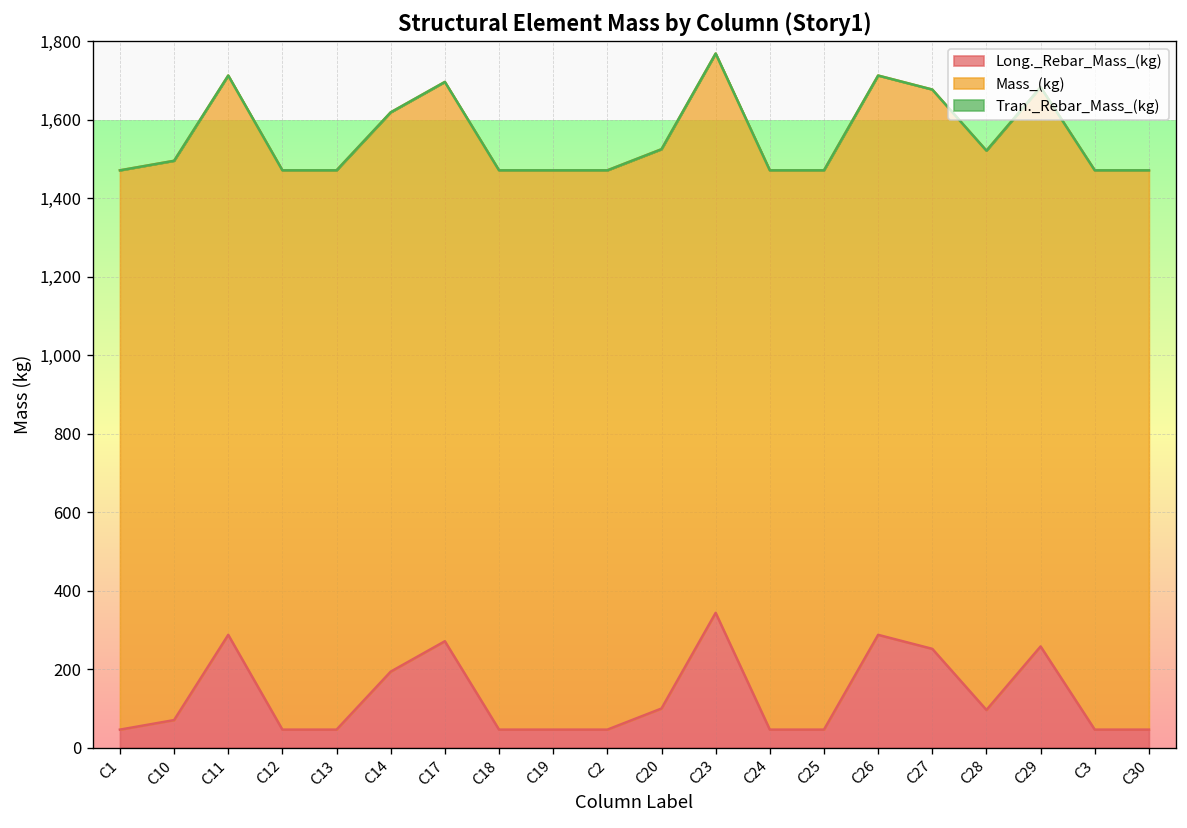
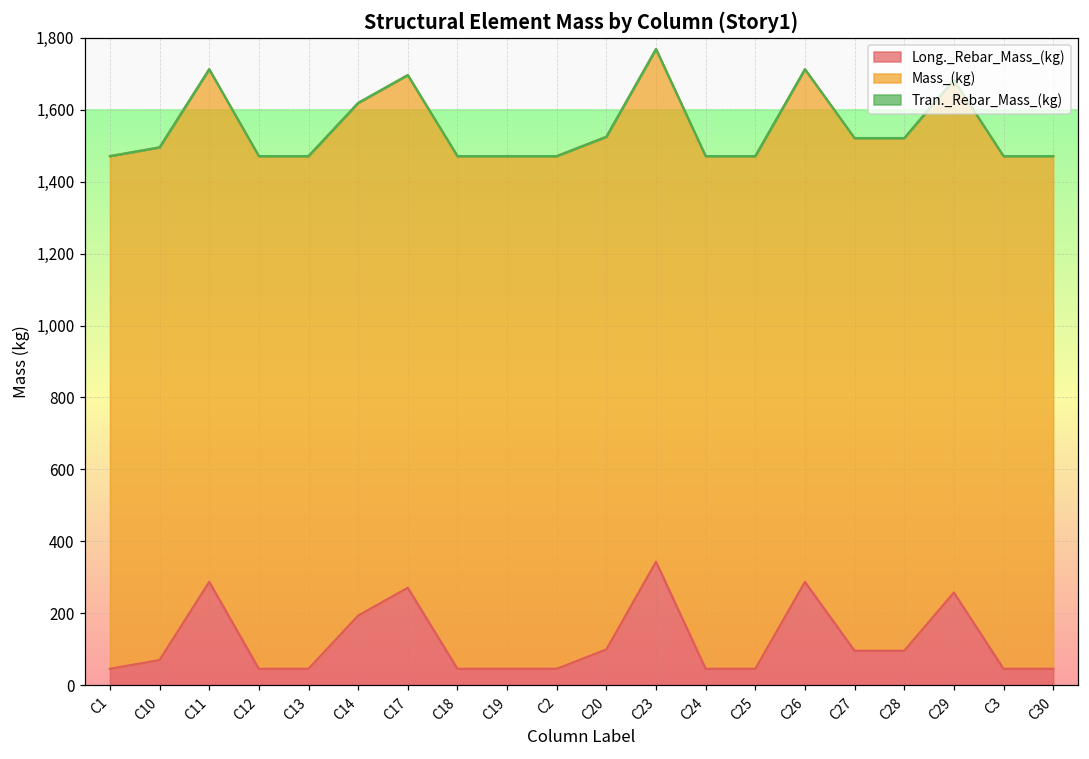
  {
    "Long._Rebar_Mass_(kg)": {
      "C1": 50,
      "C10": 70,
      "C11": 290,
      "C12": 50,
      "C13": 50,
      "C14": 190,
      "C17": 270,
      "C18": 50,
      "C19": 50,
      "C2": 50,
      "C20": 100,
      "C23": 340,
      "C24": 50,
      "C25": 50,
      "C26": 290,
-     "C27": 250,
+     "C27": 100,
      "C28": 100,
      "C29": 260,
      "C3": 50,
      "C30": 50
    }
  }
